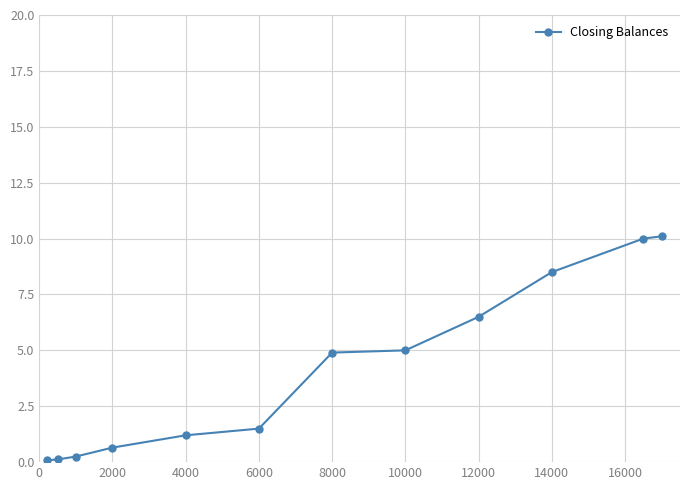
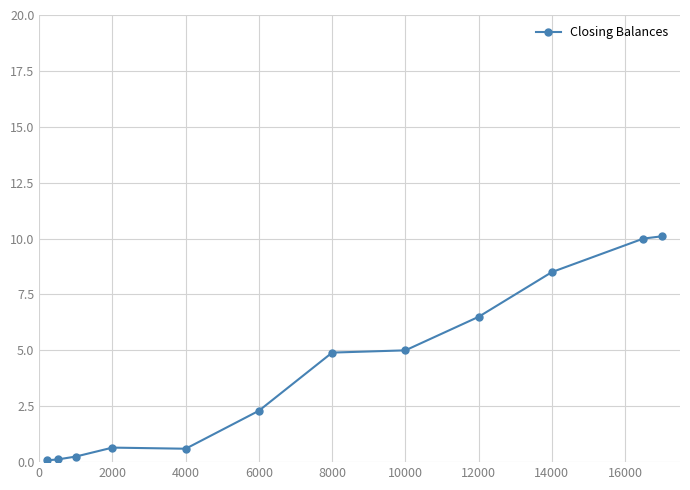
  {
    "2000": 0.7,
-   "4000": 1.2,
-   "6000": 1.5,
+   "4000": 0.6,
+   "6000": 2.3,
    "8000": 4.9,
    "10000": 5.0,
    "12000": 6.5,
    "14000": 8.5
  }
